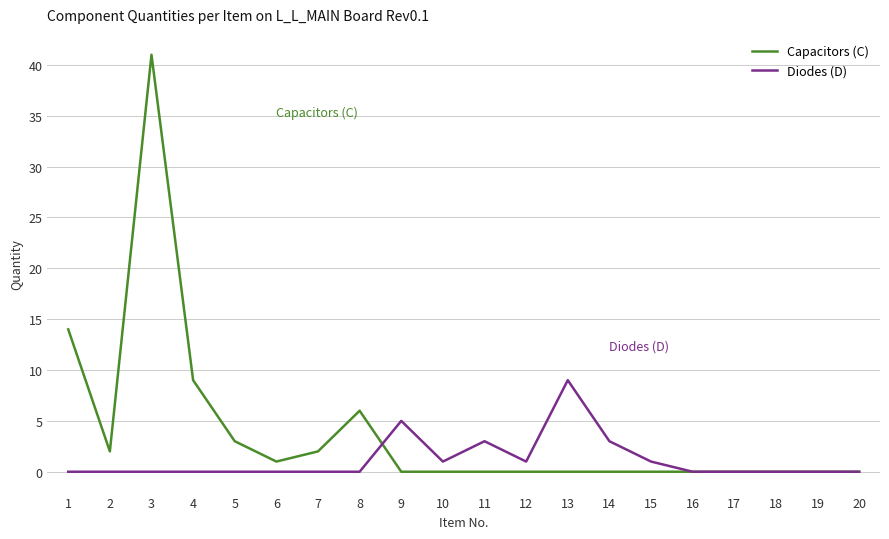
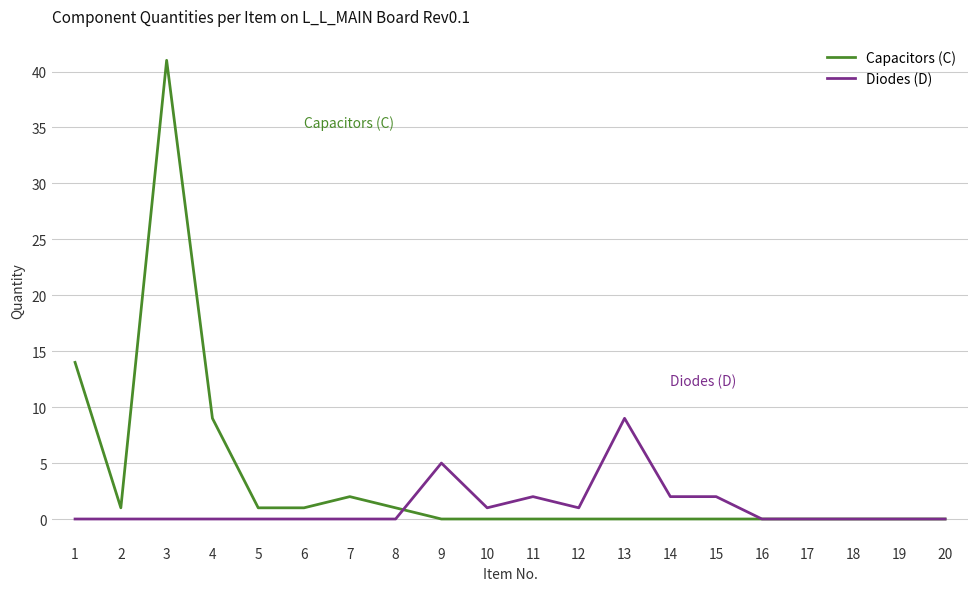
  {
    "Capacitors (C)": {
      "1": 14,
-     "2": 2,
+     "2": 1,
      "3": 41,
      "4": 9,
-     "5": 3,
+     "5": 1,
      "6": 1,
      "7": 2,
-     "8": 6,
+     "8": 1,
      "9": 0,
      "10": 0,
      "11": 0,
      "12": 0,
      "13": 0,
      "14": 0,
      "15": 0
    },
    "Diodes (D)": {
      "1": 0,
      "2": 0,
      "3": 0,
      "4": 0,
      "5": 0,
      "6": 0,
      "7": 0,
      "8": 0,
      "9": 5,
      "10": 1,
-     "11": 3,
+     "11": 2,
      "12": 1,
      "13": 9,
-     "14": 3,
-     "15": 1
+     "14": 2,
+     "15": 2
    }
  }
